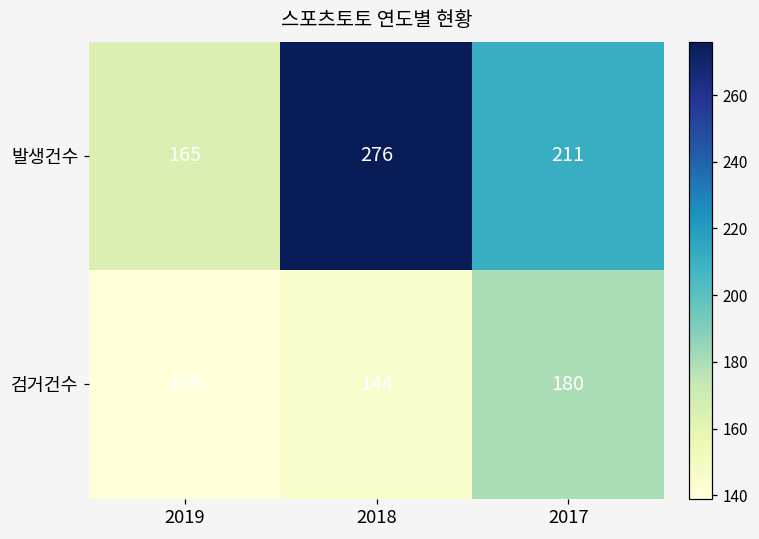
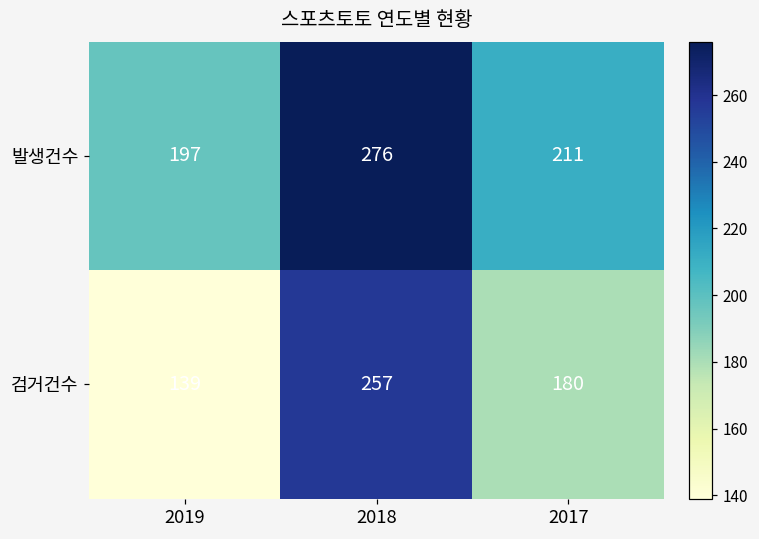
  {
    "발생건수": {
-     "2019": 165,
+     "2019": 197,
      "2018": 276,
      "2017": 211
    },
    "검거건수": {
-     "2018": 144,
+     "2018": 257,
      "2017": 180
    }
  }
